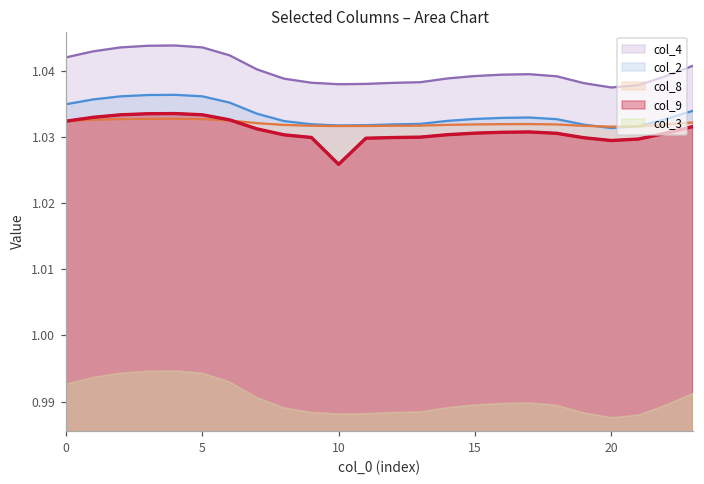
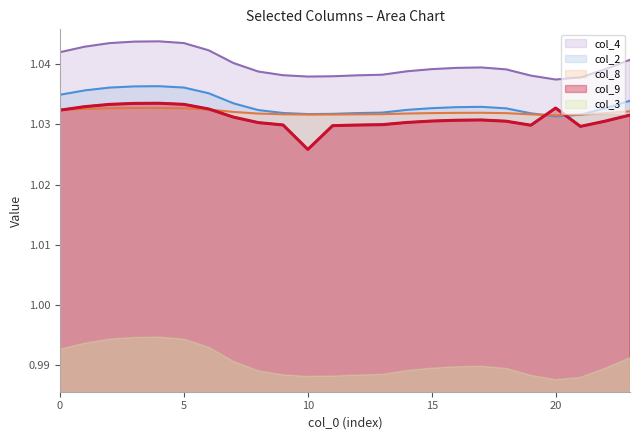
  {
    "col_9": {
      "5": 1.033,
      "10": 1.026,
      "15": 1.031,
-     "20": 1.029
+     "20": 1.033
    }
  }
